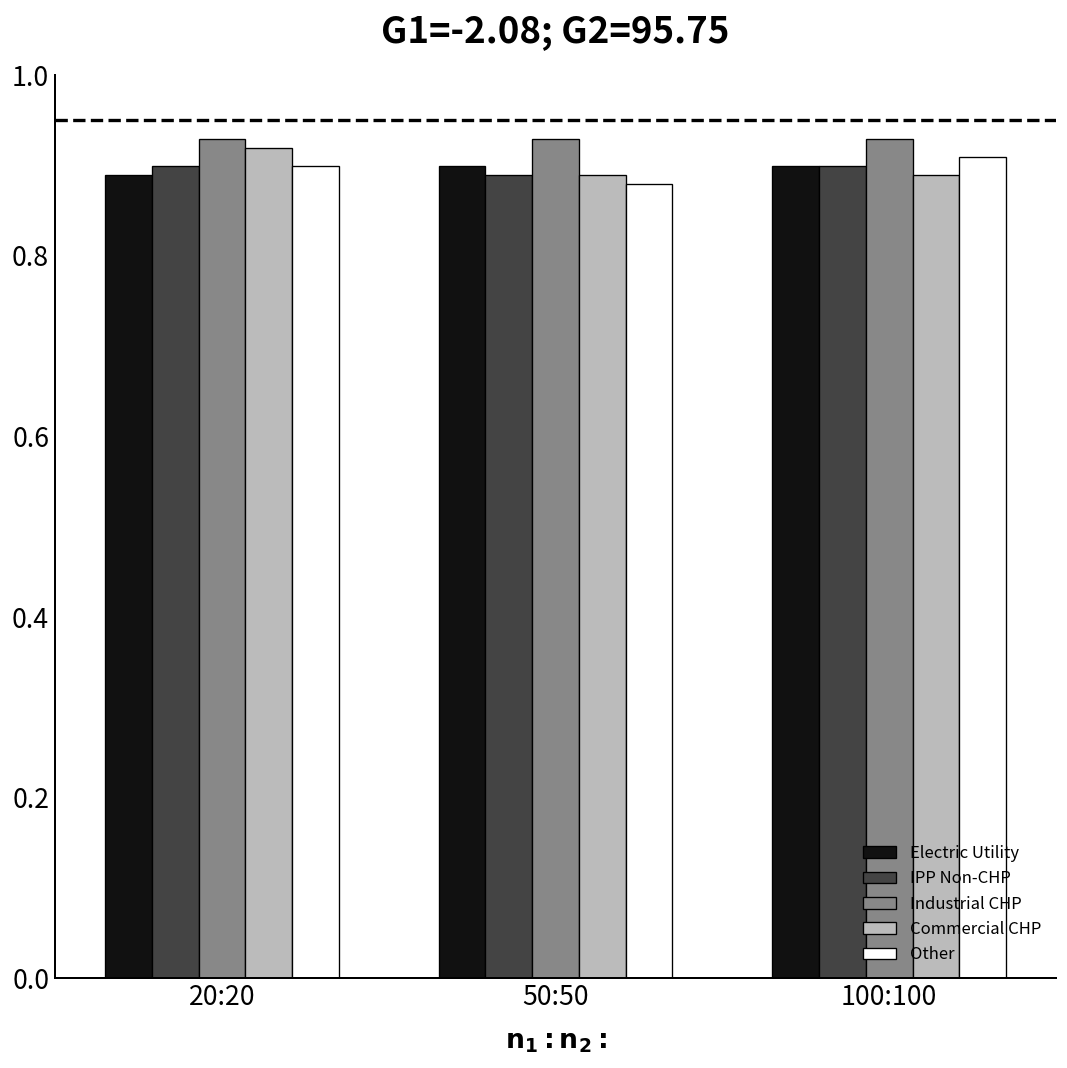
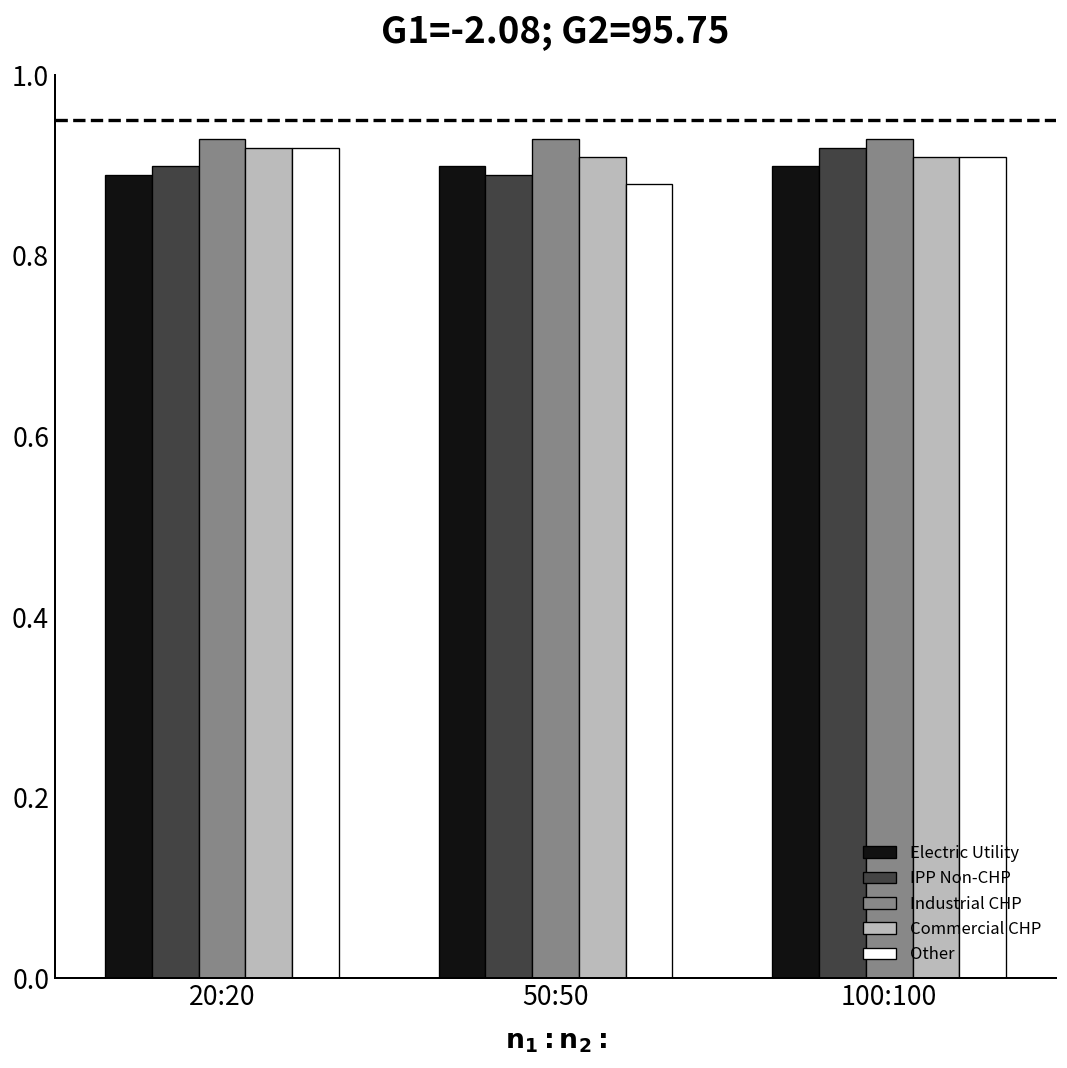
  {
    "Electric Utility": {
      "20:20": 0.89,
      "50:50": 0.90,
      "100:100": 0.90
    },
    "IPP Non-CHP": {
      "20:20": 0.90,
      "50:50": 0.89,
-     "100:100": 0.90
+     "100:100": 0.92
    },
    "Industrial CHP": {
      "20:20": 0.93,
      "50:50": 0.93,
      "100:100": 0.93
    },
    "Commercial CHP": {
      "20:20": 0.92,
-     "50:50": 0.89,
-     "100:100": 0.89
+     "50:50": 0.91,
+     "100:100": 0.91
    },
    "Other": {
-     "20:20": 0.90,
+     "20:20": 0.92,
      "50:50": 0.88,
      "100:100": 0.91
    }
  }
